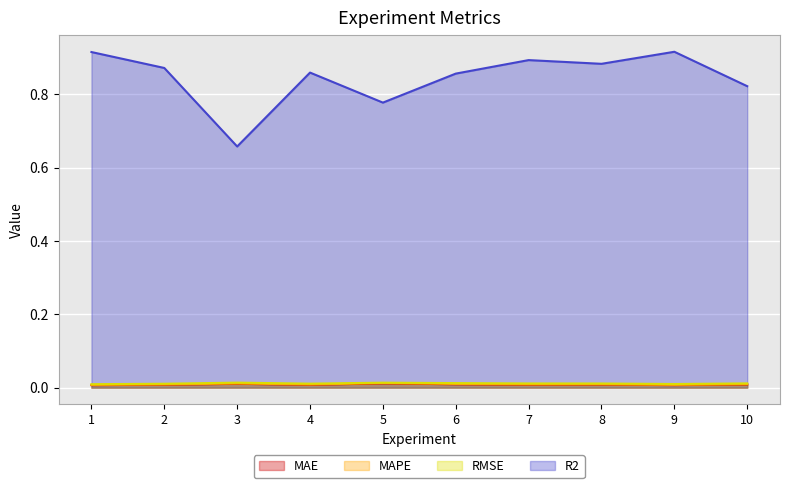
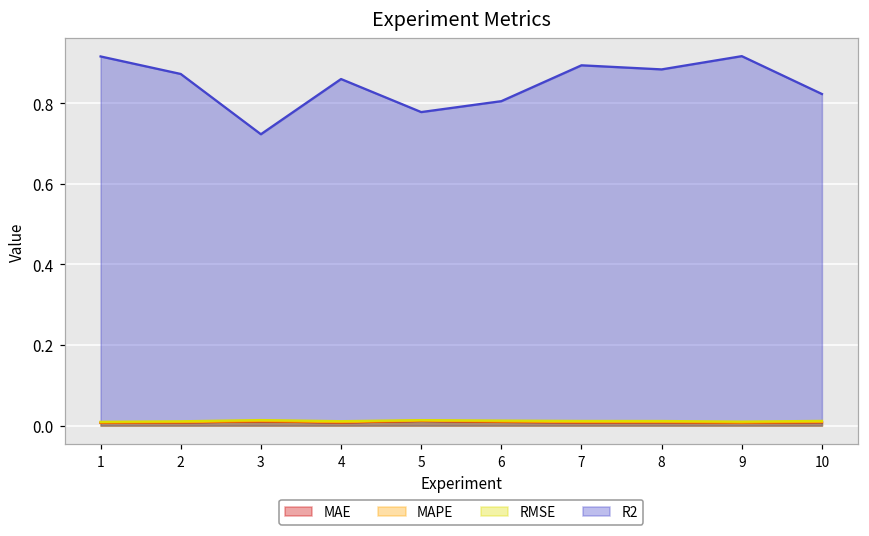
  {
    "R2": {
      "1": 0.92,
      "2": 0.87,
-     "3": 0.66,
+     "3": 0.72,
      "4": 0.86,
      "5": 0.78,
-     "6": 0.86,
+     "6": 0.80,
      "7": 0.89,
      "8": 0.88,
      "9": 0.92,
      "10": 0.82
    }
  }
